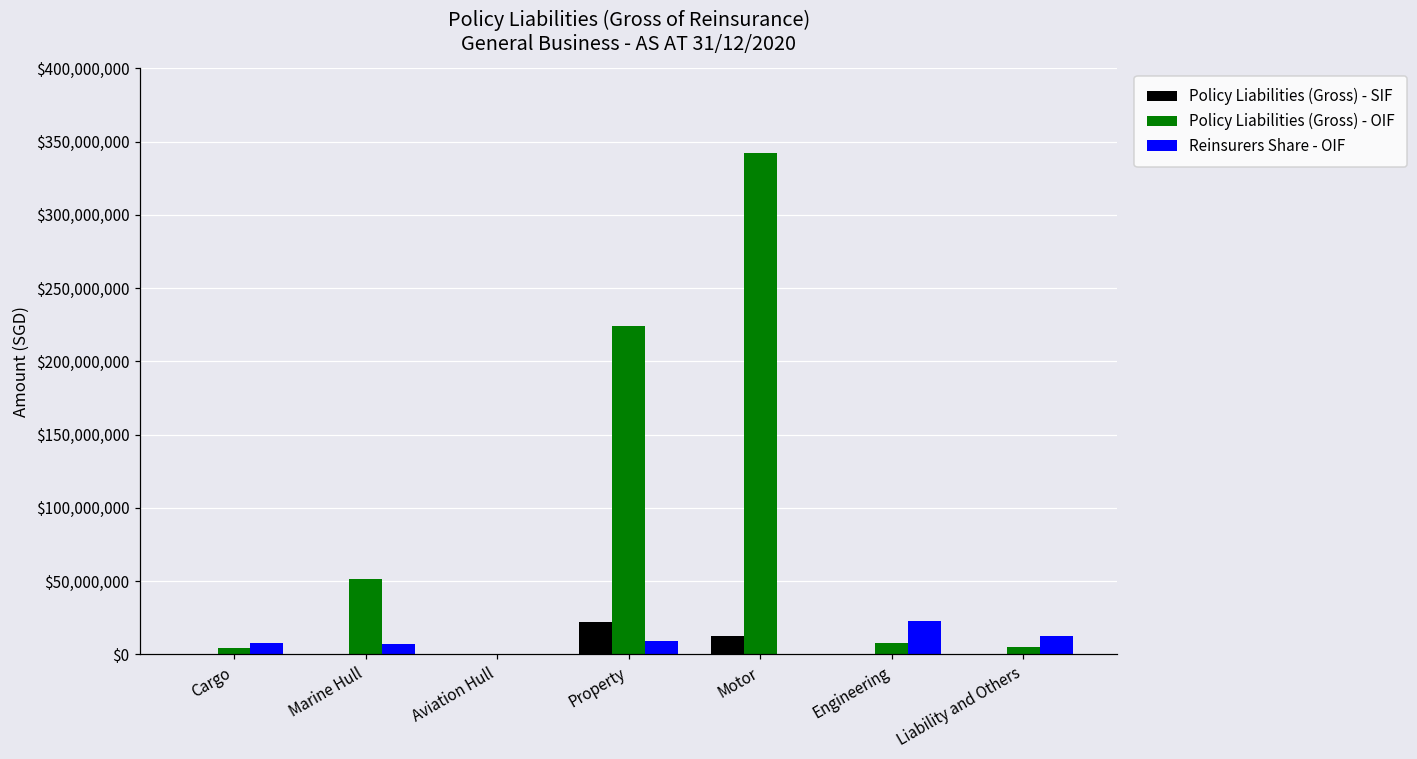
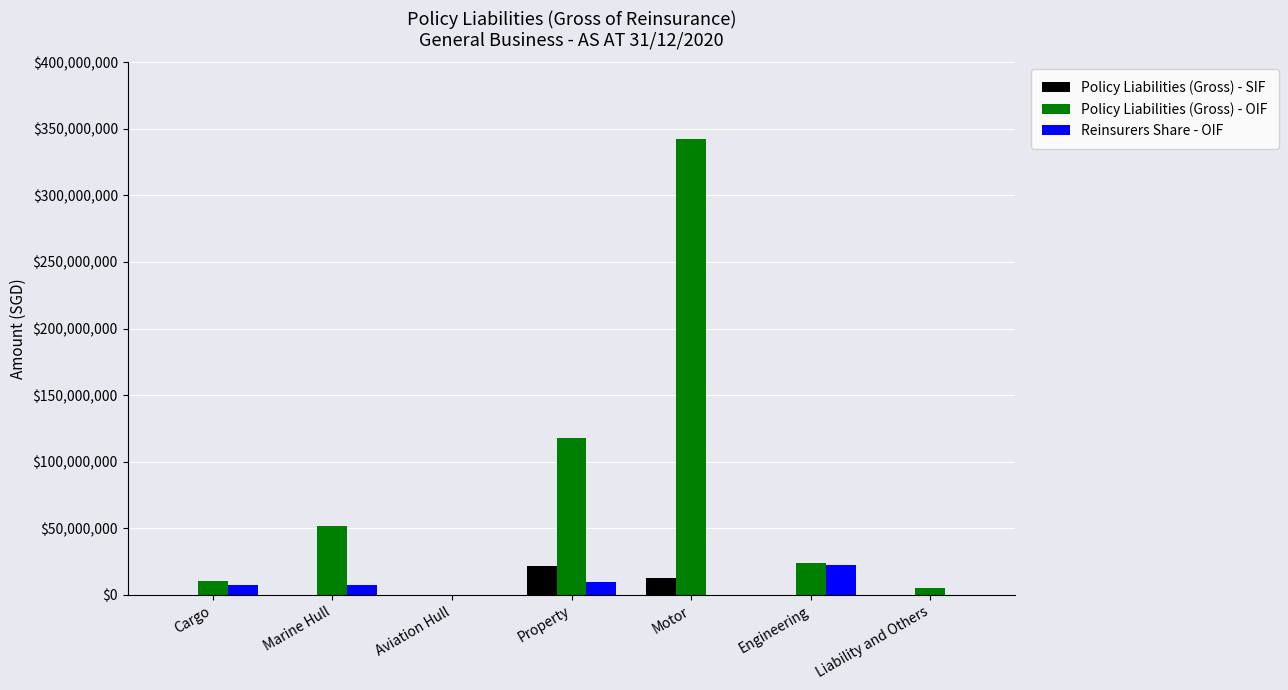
  {
    "Policy Liabilities (Gross) - SIF": {
      "Cargo": "$0",
      "Marine Hull": "$0",
      "Aviation Hull": "$0",
      "Property": "$22,000,000",
      "Motor": "$12,000,000",
      "Engineering": "$0",
      "Liability and Others": "$0"
    },
    "Policy Liabilities (Gross) - OIF": {
-     "Cargo": "$4,000,000",
+     "Cargo": "$10,000,000",
      "Marine Hull": "$51,000,000",
      "Aviation Hull": "$0",
-     "Property": "$224,000,000",
+     "Property": "$118,000,000",
      "Motor": "$342,000,000",
-     "Engineering": "$8,000,000",
+     "Engineering": "$24,000,000",
      "Liability and Others": "$5,000,000"
    },
    "Reinsurers Share - OIF": {
      "Cargo": "$8,000,000",
      "Marine Hull": "$7,000,000",
      "Aviation Hull": "$0",
      "Property": "$9,000,000",
      "Engineering": "$23,000,000",
-     "Liability and Others": "$13,000,000"
+     "Liability and Others": "$0"
    }
  }
